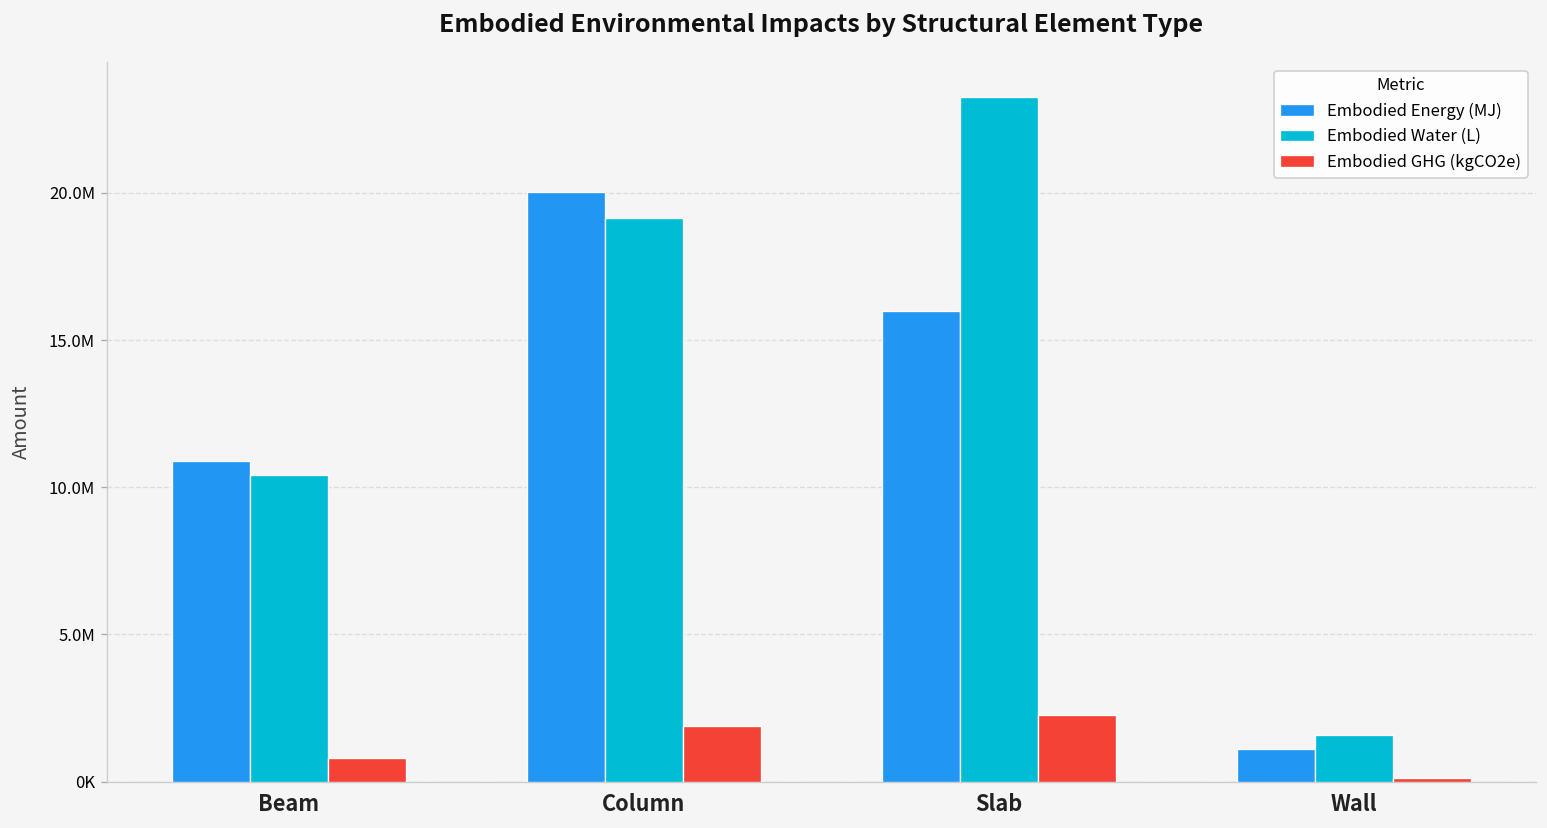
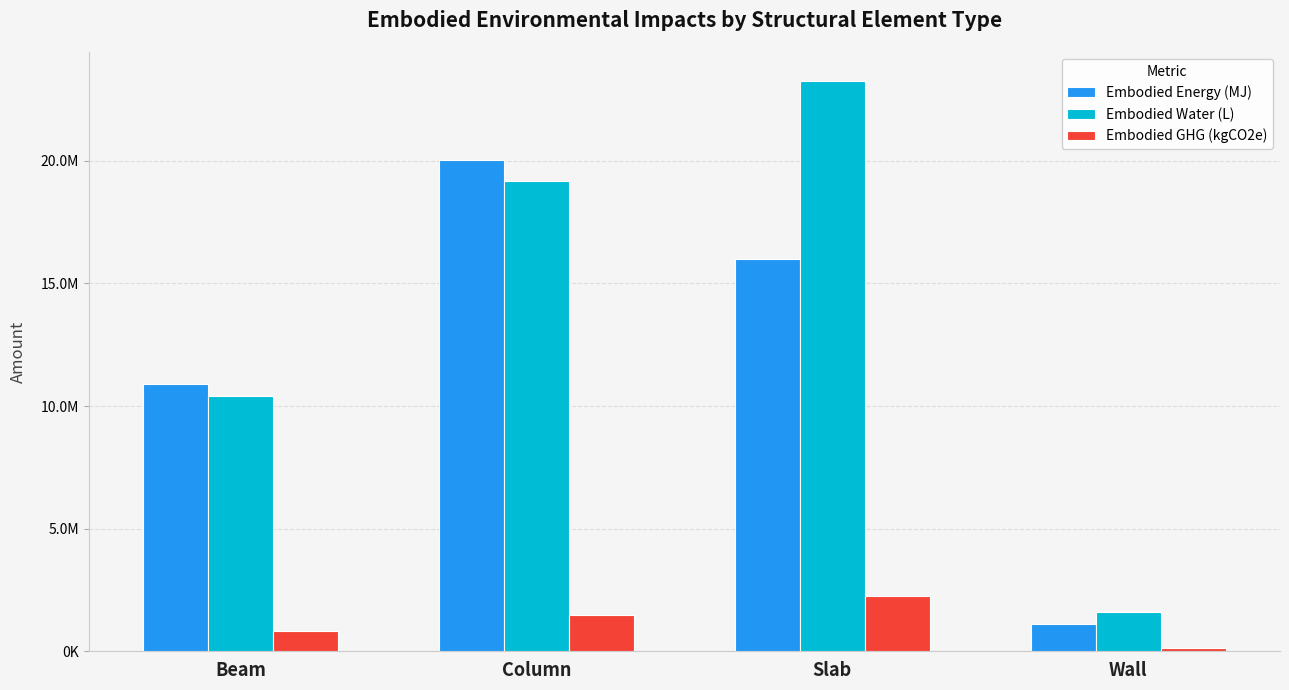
  {
    "Embodied GHG (kgCO2e)": {
      "Beam": 800000,
-     "Column": 1900000,
+     "Column": 1500000,
      "Slab": 2300000,
      "Wall": 100000
    }
  }
